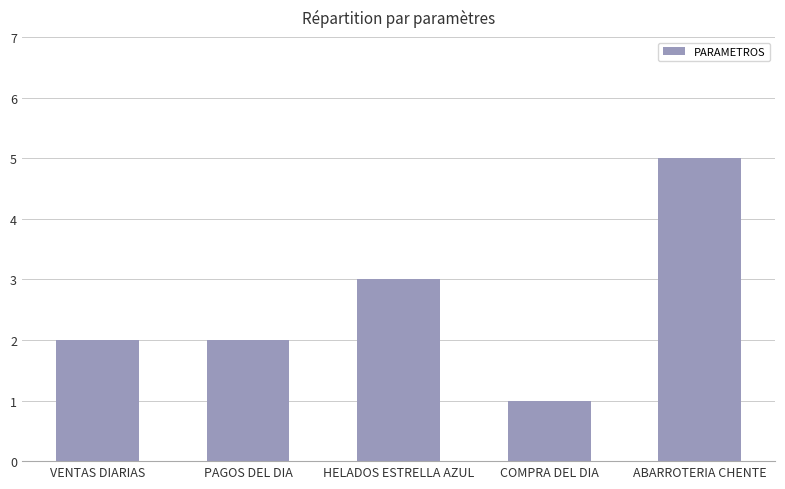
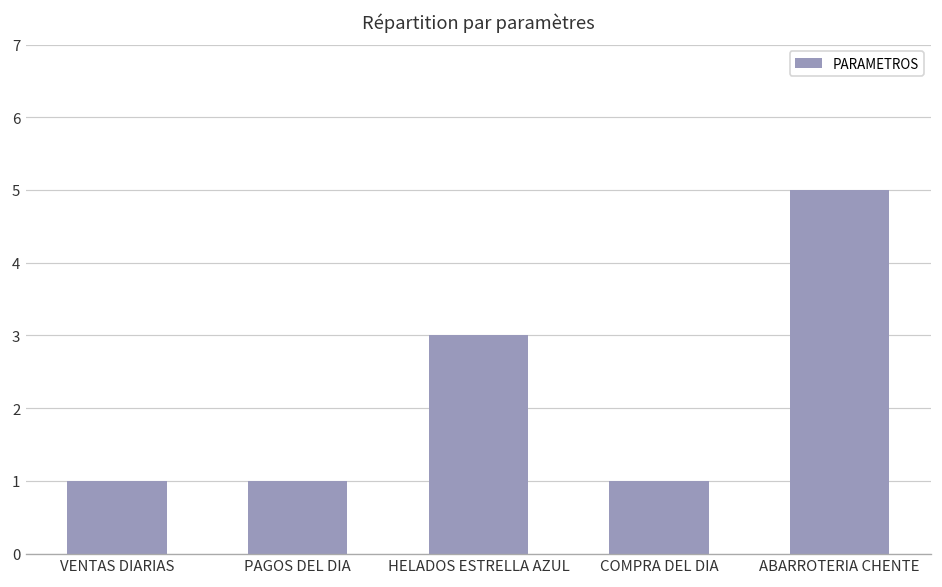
  {
-   "VENTAS DIARIAS": 2,
-   "PAGOS DEL DIA": 2,
+   "VENTAS DIARIAS": 1,
+   "PAGOS DEL DIA": 1,
    "HELADOS ESTRELLA AZUL": 3,
    "COMPRA DEL DIA": 1,
    "ABARROTERIA CHENTE": 5
  }
